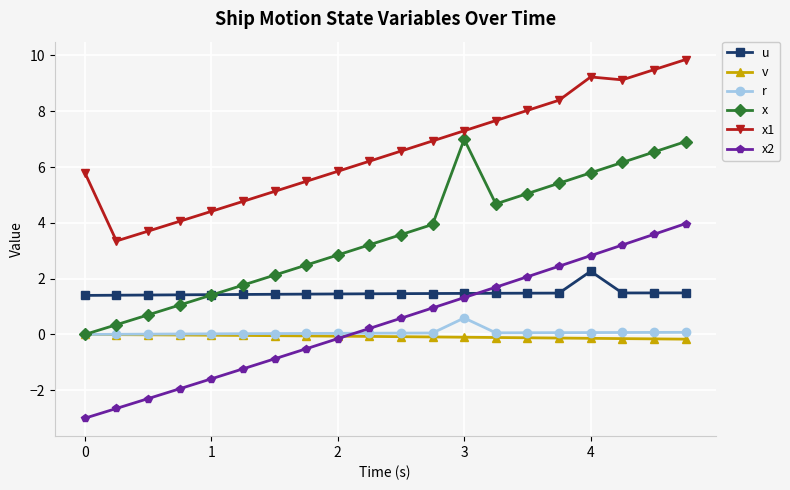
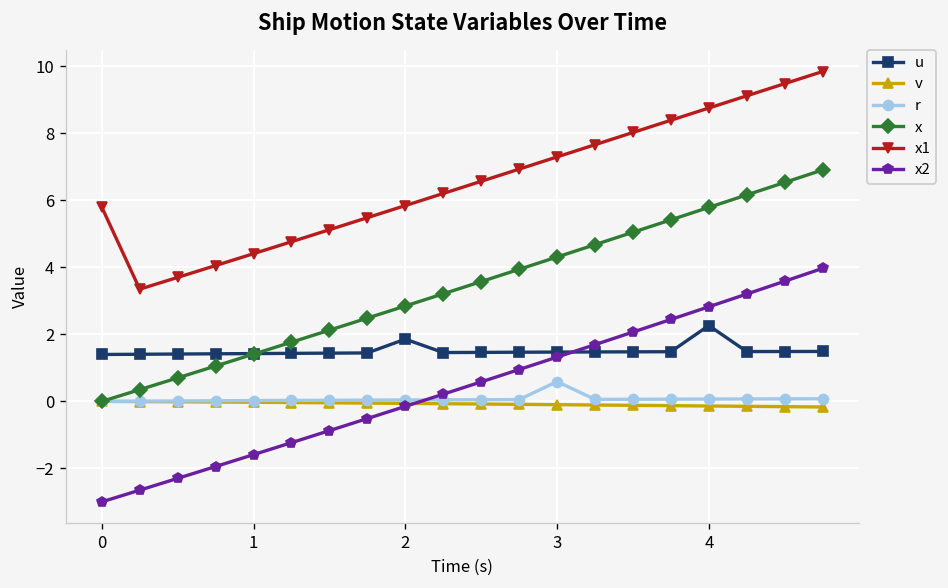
  {
    "u": {
      "0": 1.4,
-     "2": 1.5,
+     "2": 1.9,
      "3": 1.5,
      "4": 2.3
    },
    "v": {
      "3": -0.1,
      "4": -0.1
    },
    "r": {
      "2": 0.0,
      "3": 0.6,
      "4": 0.1
    },
    "x": {
      "2": 2.8,
-     "3": 7.0,
+     "3": 4.3,
      "4": 5.8
    },
    "x1": {
      "0": 5.8,
      "1": 4.4,
      "2": 5.8,
      "3": 7.3,
-     "4": 9.2
+     "4": 8.8
    },
    "x2": {
      "0": -3.0,
      "1": -1.6,
      "3": 1.3,
      "4": 2.8
    }
  }
